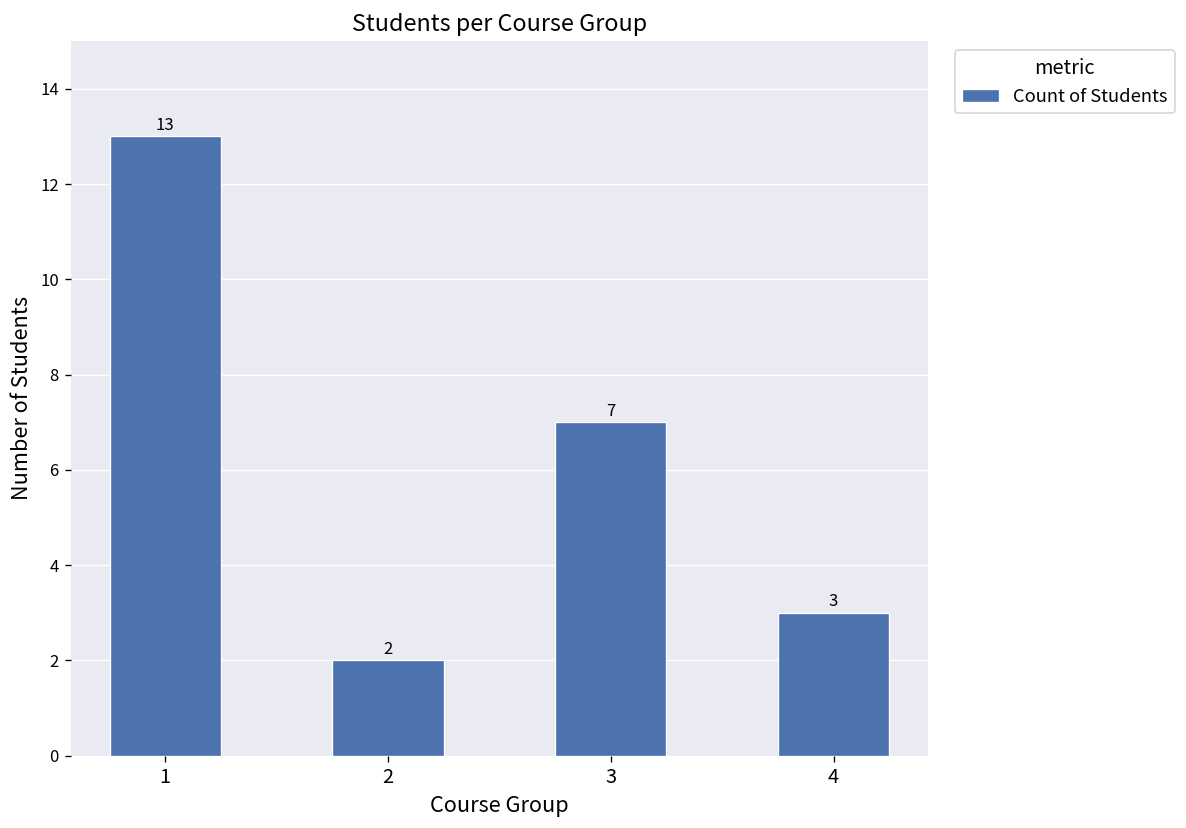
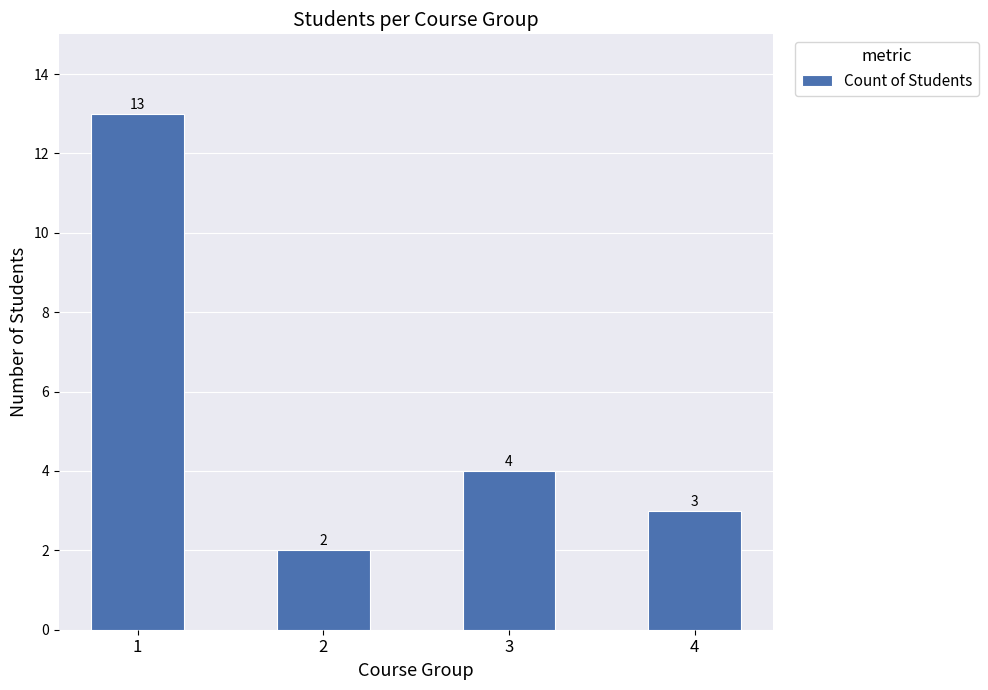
  {
    "1": 13,
    "2": 2,
-   "3": 7,
+   "3": 4,
    "4": 3
  }
